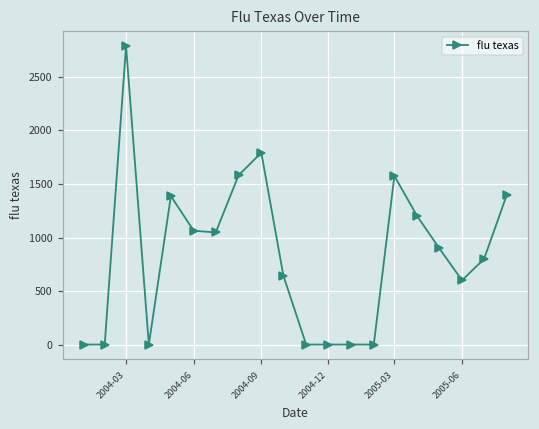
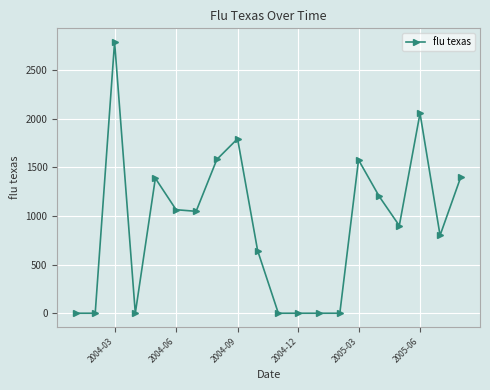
  {
    "2004-03": 2800,
    "2004-06": 1100,
    "2004-09": 1800,
    "2004-12": 0,
    "2005-03": 1600,
-   "2005-06": 600
+   "2005-06": 2100
  }
